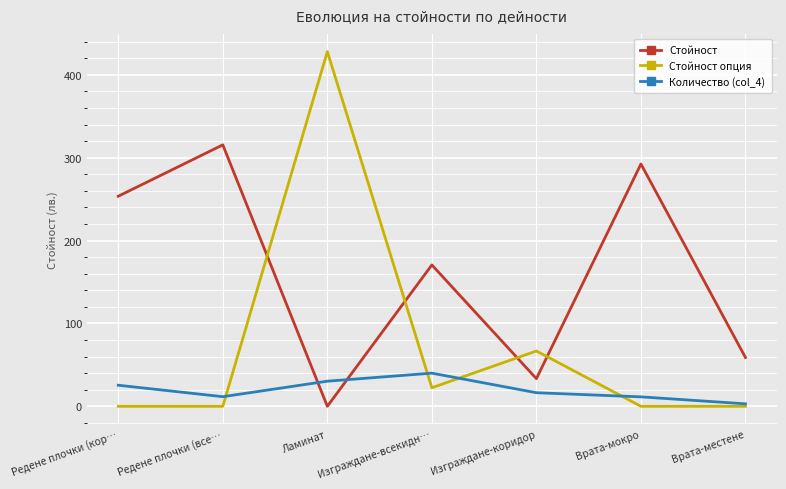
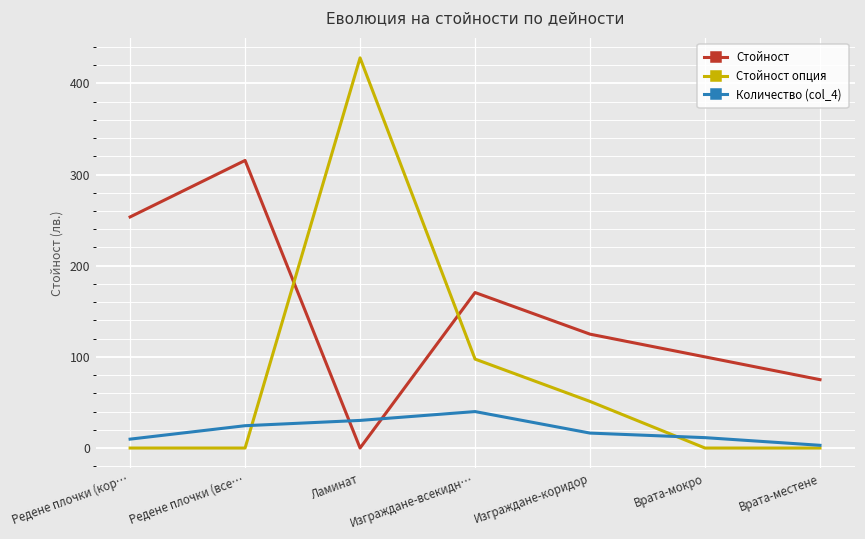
  {
    "Стойност": {
      "Редене плочки (кор…": 250,
      "Редене плочки (все…": 320,
      "Ламинат": 0,
      "Изграждане-всекидн…": 170,
-     "Изграждане-коридор": 30,
-     "Врата-мокро": 290,
-     "Врата-местене": 60
+     "Изграждане-коридор": 120,
+     "Врата-мокро": 100,
+     "Врата-местене": 80
    },
    "Стойност опция": {
      "Редене плочки (кор…": 0,
      "Редене плочки (все…": 0,
      "Ламинат": 430,
-     "Изграждане-всекидн…": 20,
-     "Изграждане-коридор": 70,
+     "Изграждане-всекидн…": 100,
+     "Изграждане-коридор": 50,
      "Врата-мокро": 0
    },
    "Количество (col_4)": {
-     "Редене плочки (кор…": 30,
-     "Редене плочки (все…": 10,
+     "Редене плочки (кор…": 10,
+     "Редене плочки (все…": 20,
      "Ламинат": 30,
      "Изграждане-всекидн…": 40,
      "Изграждане-коридор": 20,
      "Врата-мокро": 10
    }
  }
